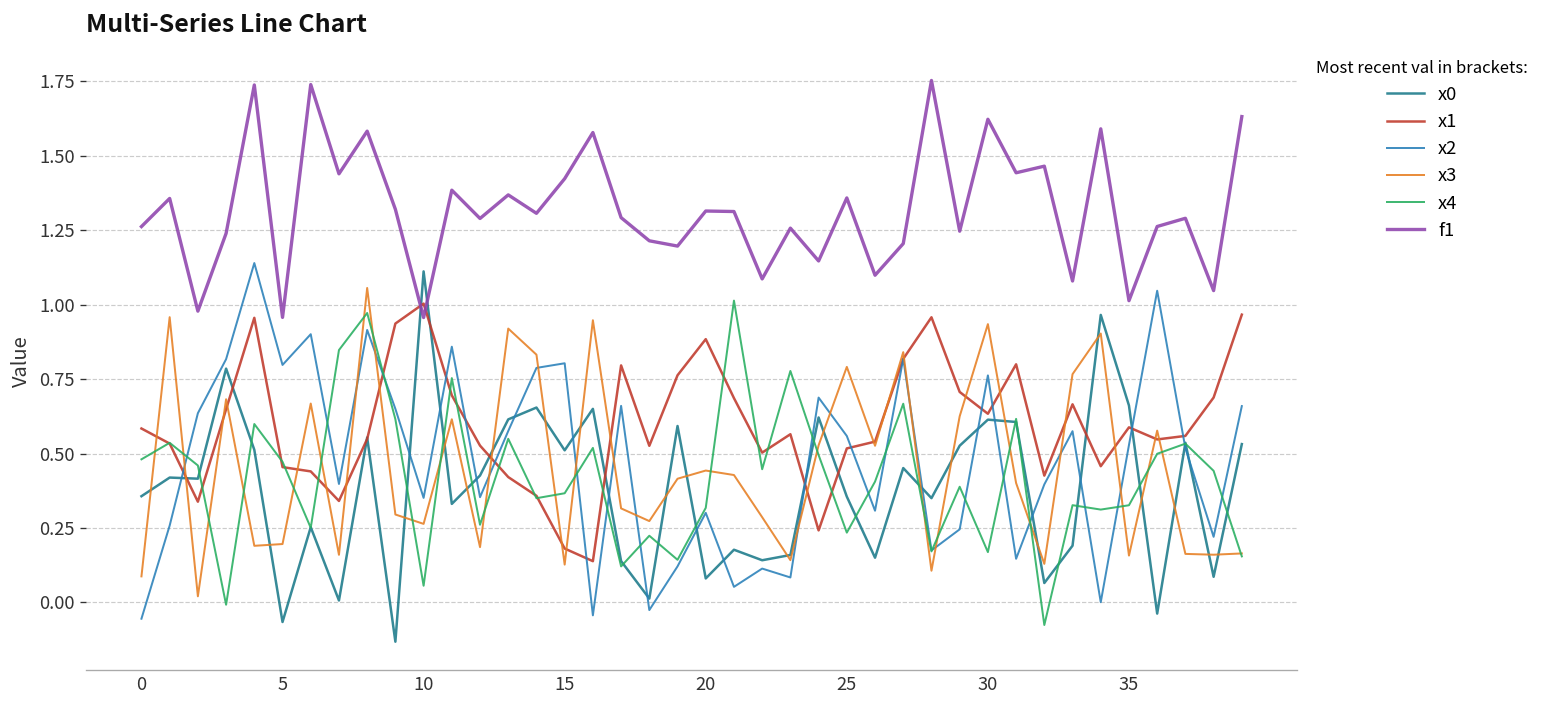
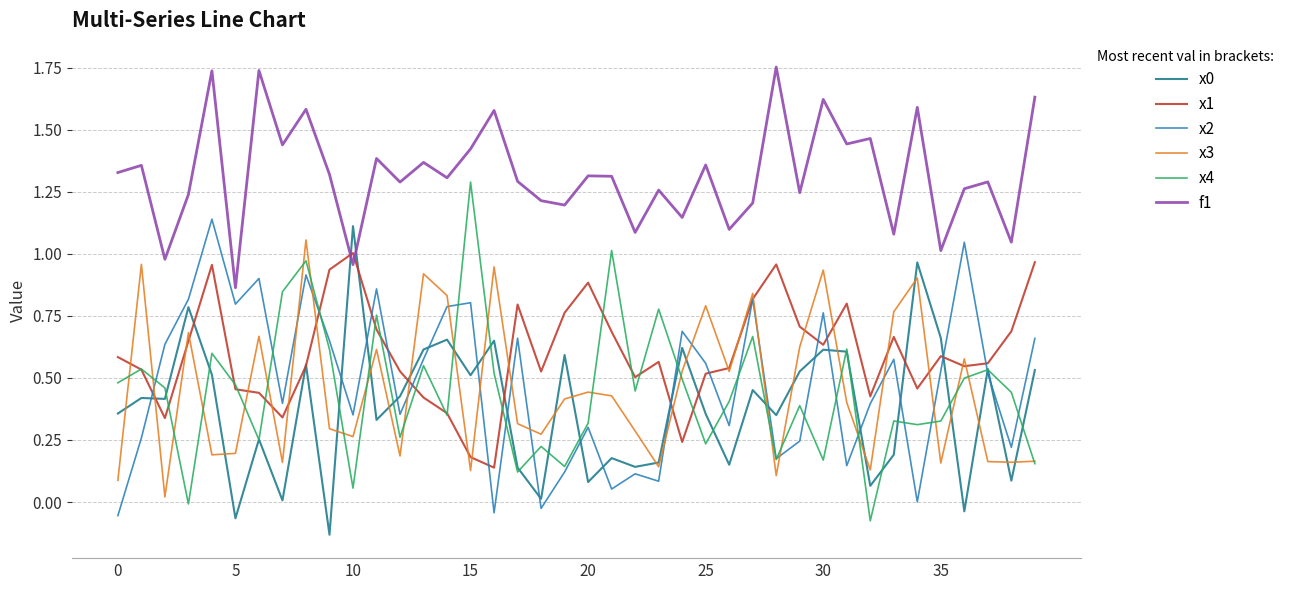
  {
    "x1": {
      "0": 0.58,
      "5": 0.45,
      "10": 1.00,
      "15": 0.18,
      "20": 0.88,
      "25": 0.52,
      "30": 0.63,
      "35": 0.59
    },
    "x3": {
      "0": 0.09,
      "5": 0.20,
      "10": 0.26,
      "15": 0.13,
      "20": 0.44,
      "25": 0.79,
      "30": 0.93,
      "35": 0.16
    },
    "x4": {
      "0": 0.48,
      "5": 0.47,
      "10": 0.06,
-     "15": 0.37,
+     "15": 1.29,
      "20": 0.32,
      "25": 0.23,
      "30": 0.17,
      "35": 0.33
    },
    "f1": {
-     "0": 1.26,
-     "5": 0.96,
+     "0": 1.33,
+     "5": 0.86,
      "10": 0.96,
      "15": 1.42,
      "20": 1.31,
      "25": 1.36,
      "30": 1.62,
      "35": 1.01
    }
  }
